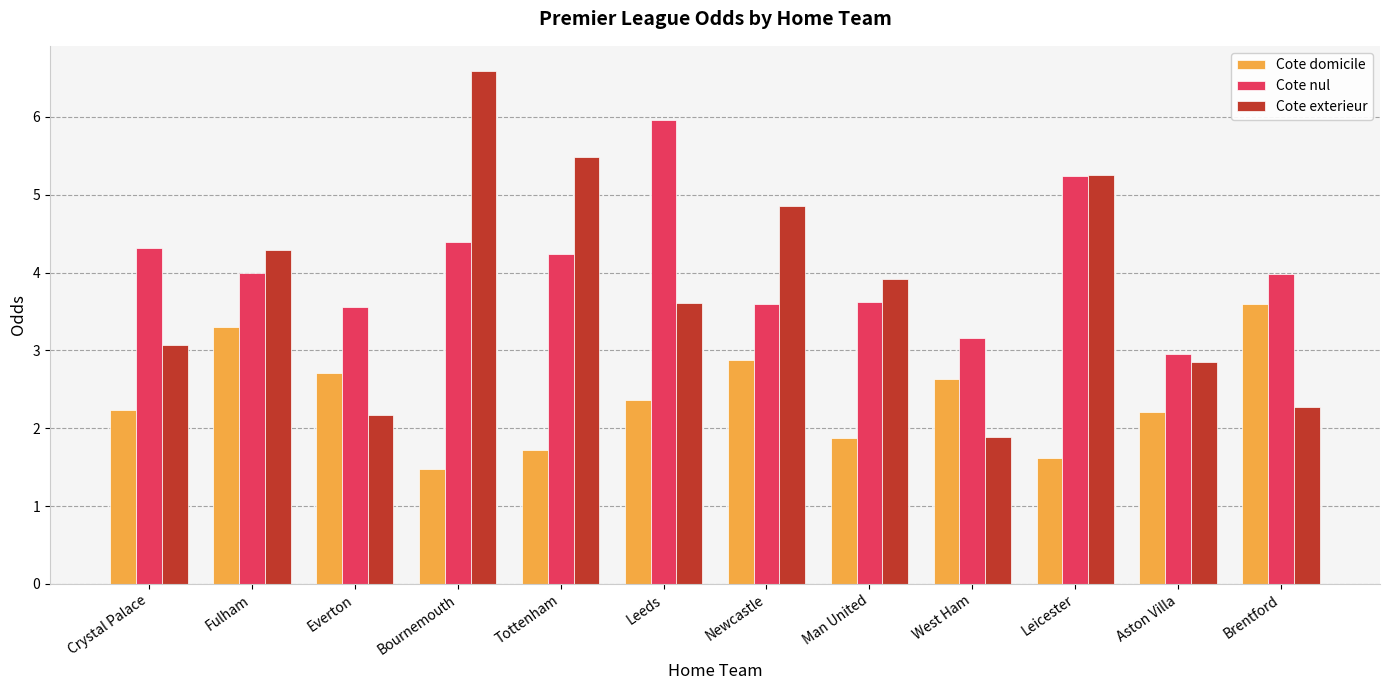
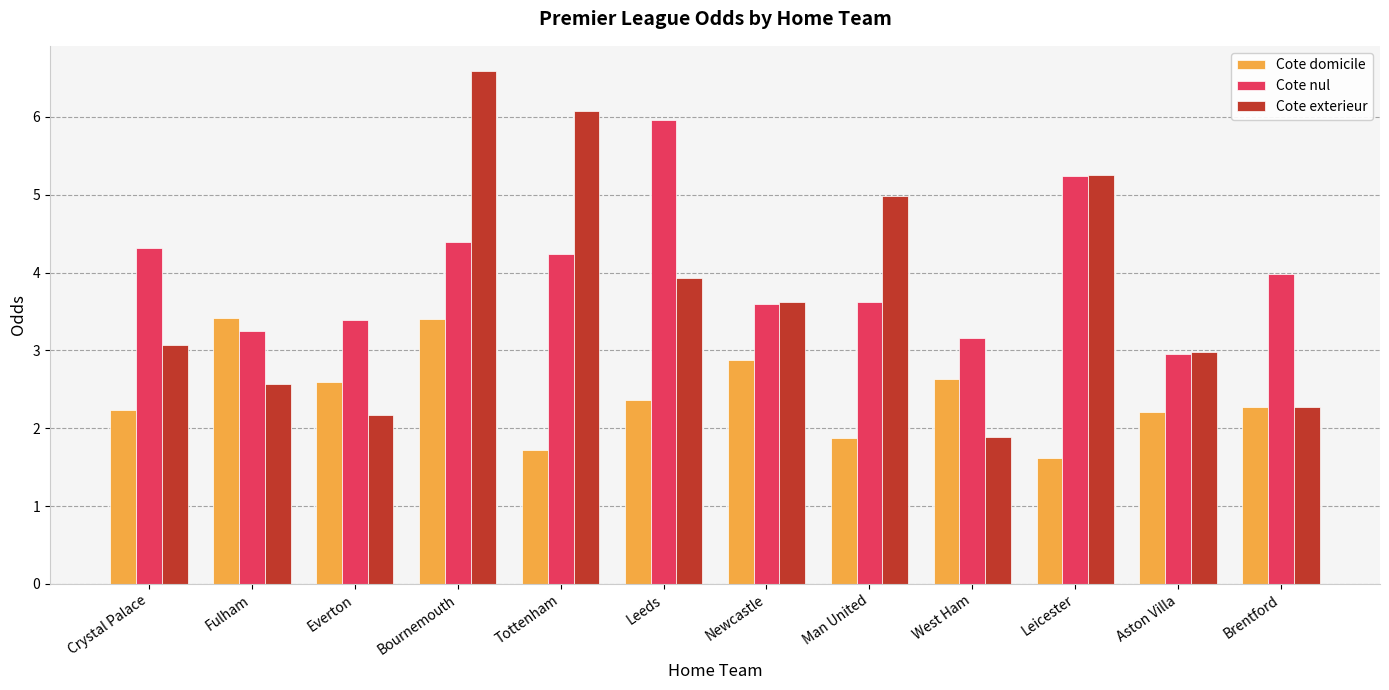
  {
    "Cote domicile": {
      "Crystal Palace": 2.2,
-     "Fulham": 3.3,
-     "Everton": 2.7,
-     "Bournemouth": 1.5,
+     "Fulham": 3.4,
+     "Everton": 2.6,
+     "Bournemouth": 3.4,
      "Tottenham": 1.7,
      "Leeds": 2.4,
      "Newcastle": 2.9,
      "Man United": 1.9,
      "West Ham": 2.6,
      "Leicester": 1.6,
      "Aston Villa": 2.2,
-     "Brentford": 3.6
+     "Brentford": 2.3
    },
    "Cote nul": {
      "Crystal Palace": 4.3,
-     "Fulham": 4.0,
-     "Everton": 3.6,
+     "Fulham": 3.2,
+     "Everton": 3.4,
      "Bournemouth": 4.4,
      "Tottenham": 4.2,
      "Leeds": 6.0,
      "Newcastle": 3.6,
      "Man United": 3.6,
      "West Ham": 3.2,
      "Leicester": 5.2,
      "Aston Villa": 2.9,
      "Brentford": 4.0
    },
    "Cote exterieur": {
      "Crystal Palace": 3.1,
-     "Fulham": 4.3,
+     "Fulham": 2.6,
      "Everton": 2.2,
      "Bournemouth": 6.6,
-     "Tottenham": 5.5,
-     "Leeds": 3.6,
-     "Newcastle": 4.9,
-     "Man United": 3.9,
+     "Tottenham": 6.1,
+     "Leeds": 3.9,
+     "Newcastle": 3.6,
+     "Man United": 5.0,
      "West Ham": 1.9,
      "Leicester": 5.2,
-     "Aston Villa": 2.9,
+     "Aston Villa": 3.0,
      "Brentford": 2.3
    }
  }
